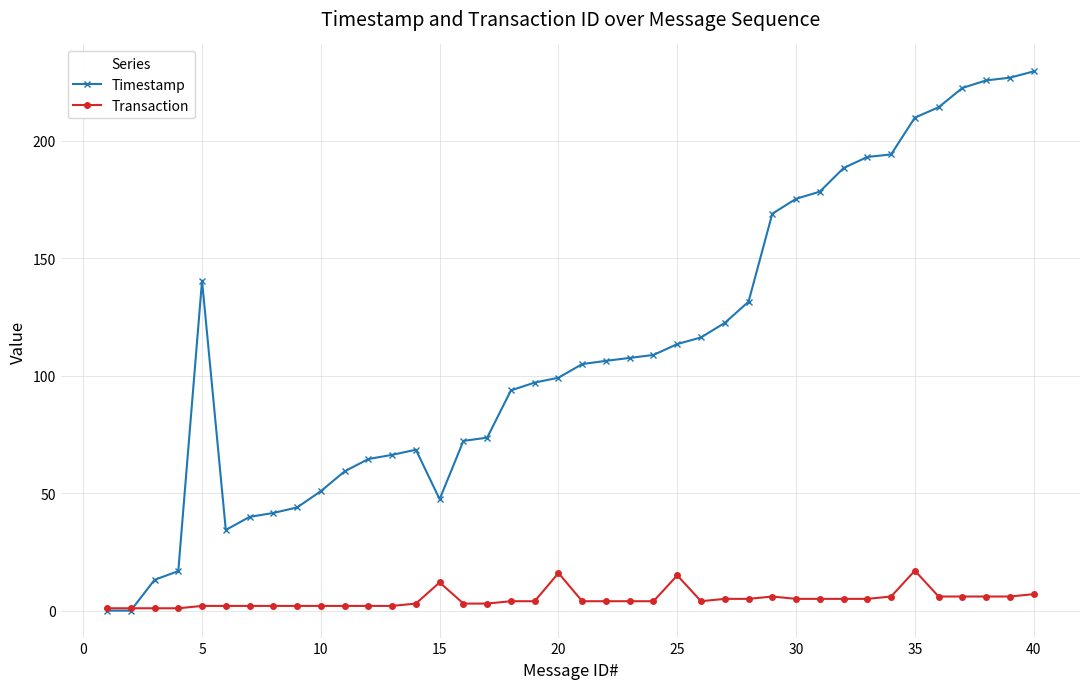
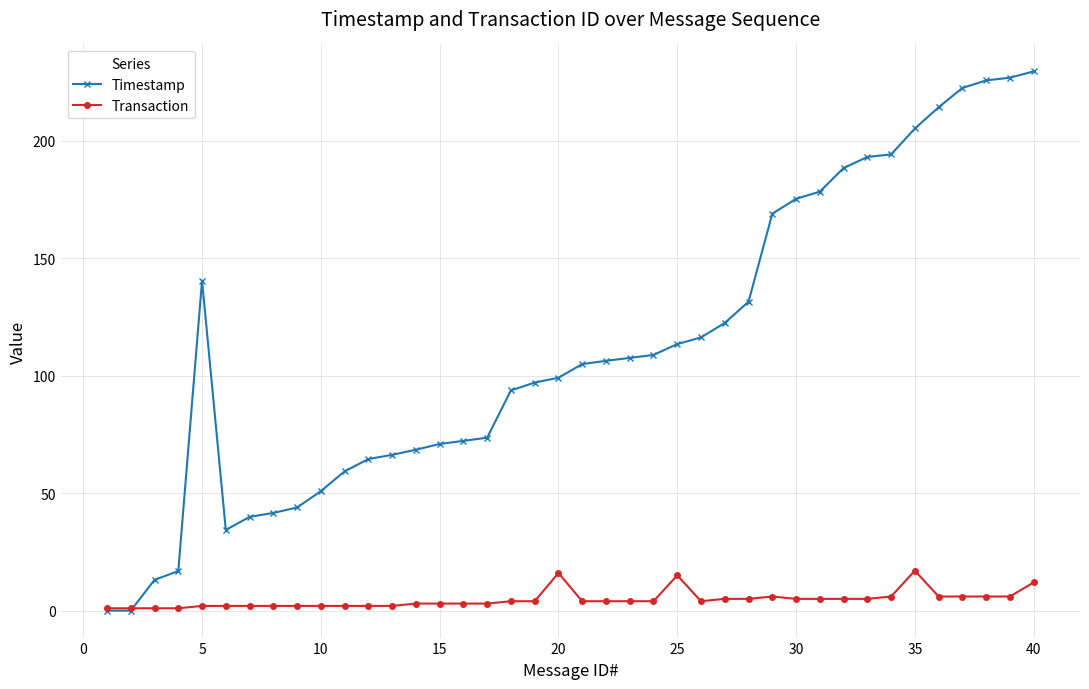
  {
    "Timestamp": {
      "5": 140,
      "10": 51,
-     "15": 47,
+     "15": 71,
      "20": 99,
      "25": 113,
      "30": 175,
-     "35": 210,
+     "35": 205,
      "40": 229
    },
    "Transaction": {
      "5": 2,
      "10": 2,
-     "15": 12,
+     "15": 3,
      "20": 16,
      "25": 15,
      "30": 5,
      "35": 17,
-     "40": 7
+     "40": 12
    }
  }
